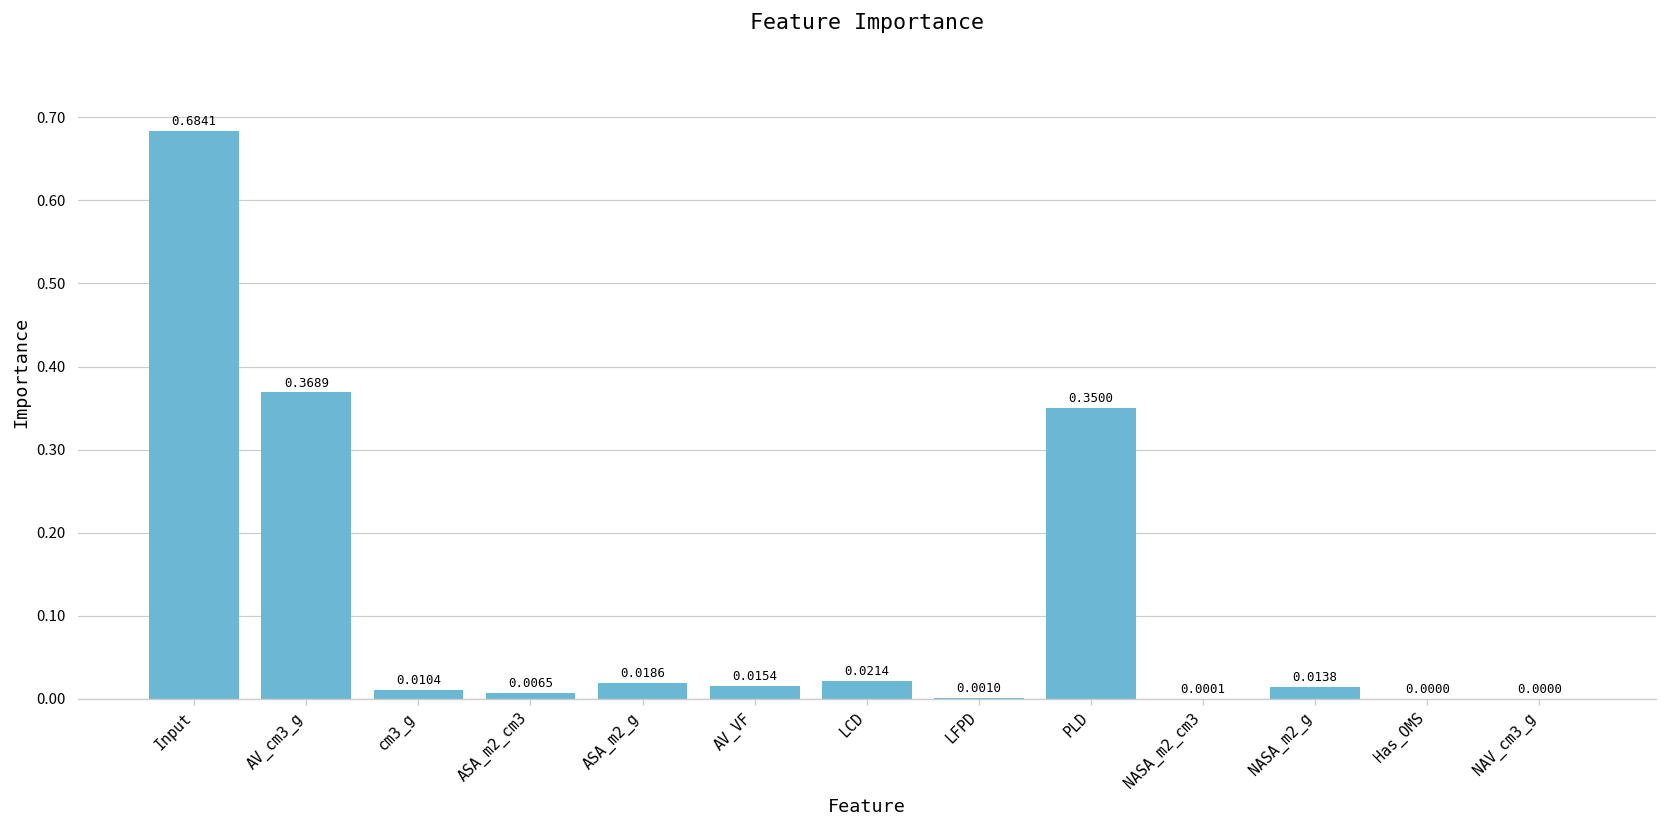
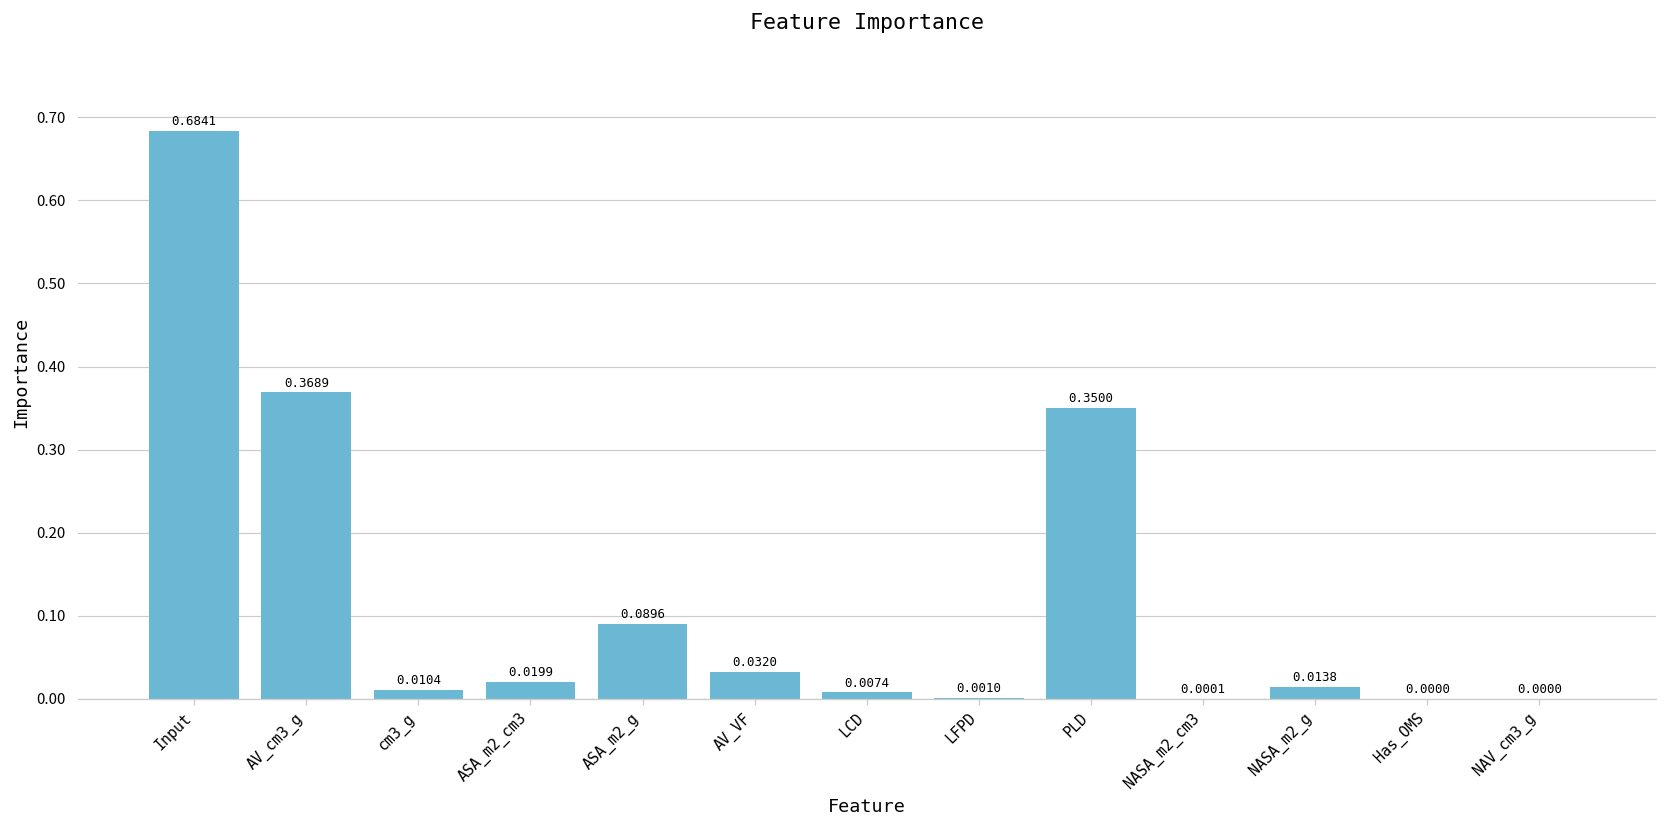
  {
    "Input": 0.6841,
    "AV_cm3_g": 0.3689,
    "cm3_g": 0.0104,
-   "ASA_m2_cm3": 0.0065,
-   "ASA_m2_g": 0.0186,
-   "AV_VF": 0.0154,
-   "LCD": 0.0214,
+   "ASA_m2_cm3": 0.0199,
+   "ASA_m2_g": 0.0896,
+   "AV_VF": 0.0320,
+   "LCD": 0.0074,
    "LFPD": 0.0010,
    "PLD": 0.3500,
    "NASA_m2_cm3": 0.0001,
    "NASA_m2_g": 0.0138,
    "Has_OMS": 0.0000,
    "NAV_cm3_g": 0.0000
  }
